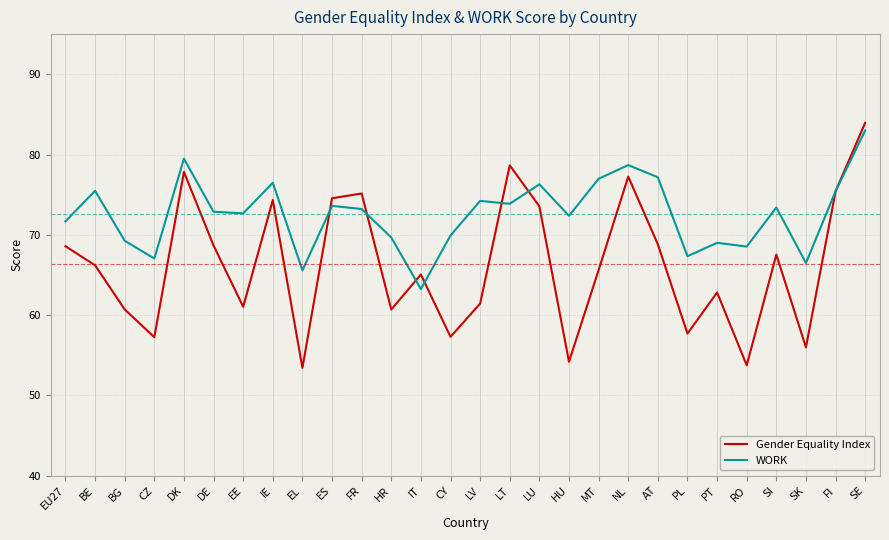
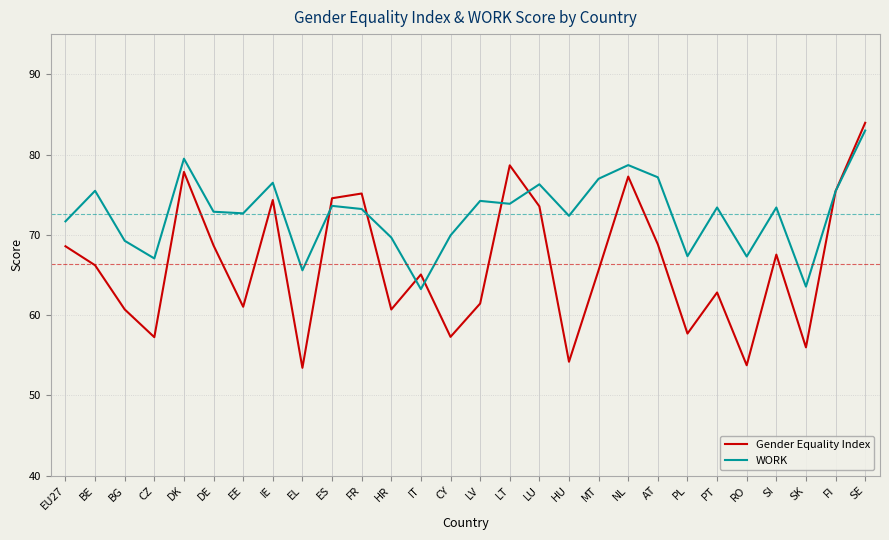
  {
    "Gender Equality Index": {
      "EU27": 69,
      "BE": 66,
      "BG": 61,
      "CZ": 57,
      "DK": 78,
      "DE": 69,
      "EE": 61,
      "IE": 74,
      "EL": 53,
      "ES": 75,
      "FR": 75,
      "HR": 61,
      "IT": 65,
      "CY": 57,
      "LV": 61,
      "LT": 79,
      "LU": 74,
      "HU": 54,
      "MT": 66,
      "NL": 77,
      "AT": 69,
      "PL": 58,
      "PT": 63,
      "RO": 54,
      "SI": 68,
      "SK": 56,
      "SE": 84
    },
    "WORK": {
      "EU27": 72,
      "BE": 75,
      "BG": 69,
      "CZ": 67,
      "DK": 79,
      "DE": 73,
      "EE": 73,
      "IE": 76,
      "EL": 66,
      "ES": 74,
      "FR": 73,
      "HR": 70,
      "IT": 63,
      "CY": 70,
      "LV": 74,
      "LT": 74,
      "LU": 76,
      "HU": 72,
      "MT": 77,
      "NL": 79,
      "AT": 77,
      "PL": 67,
-     "PT": 69,
-     "RO": 69,
+     "PT": 73,
+     "RO": 67,
      "SI": 73,
-     "SK": 66,
+     "SK": 64,
      "SE": 83
    }
  }
